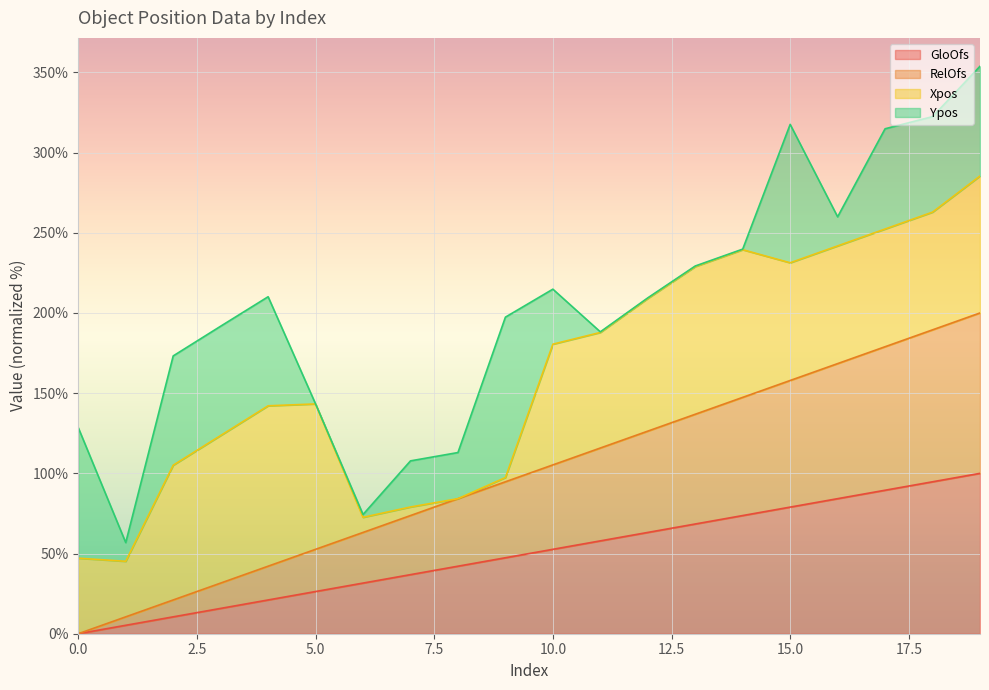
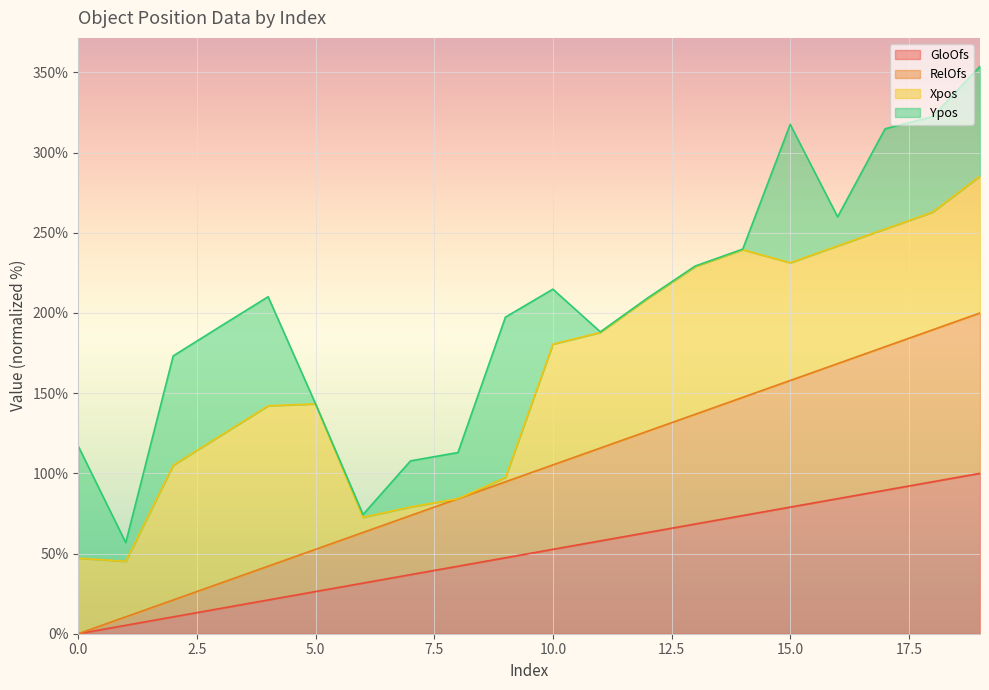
  {
    "Ypos": {
-     "0.0": "81%",
+     "0.0": "70%",
      "10.0": "34%",
      "15.0": "86%"
    }
  }
